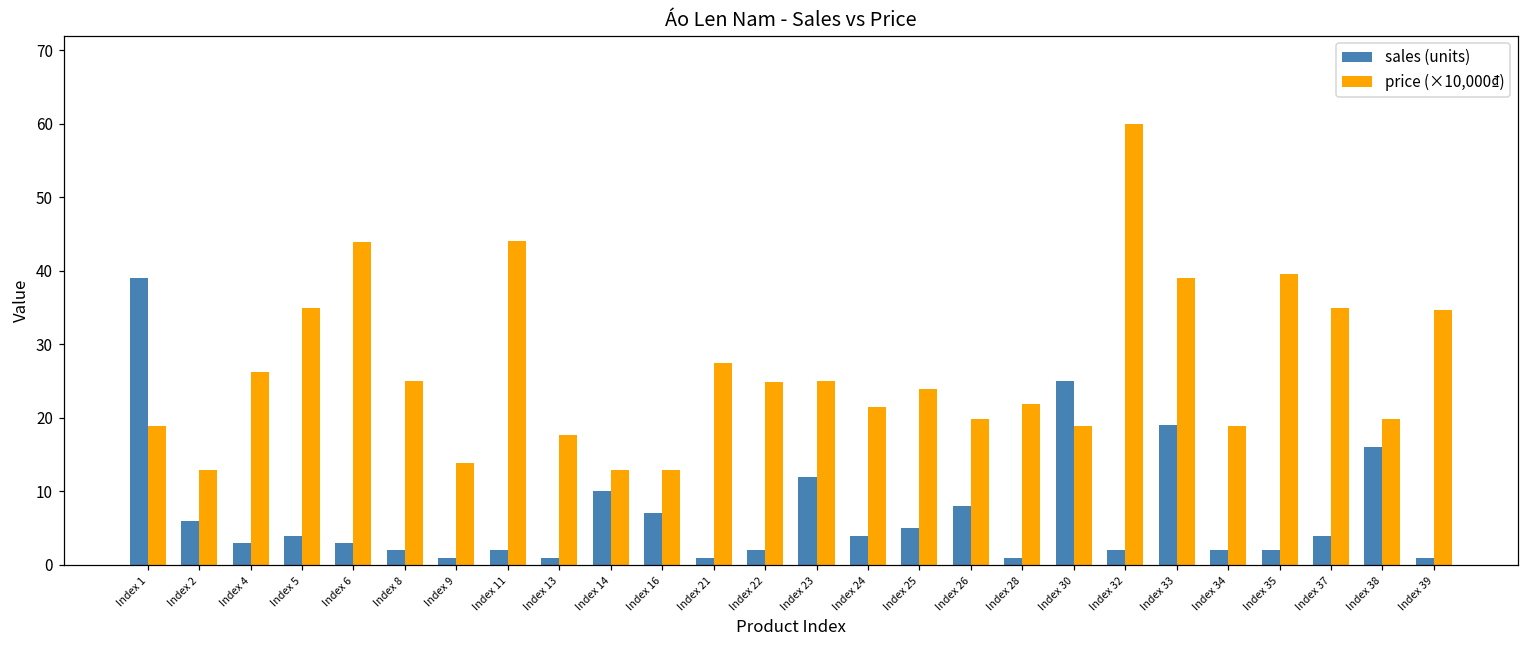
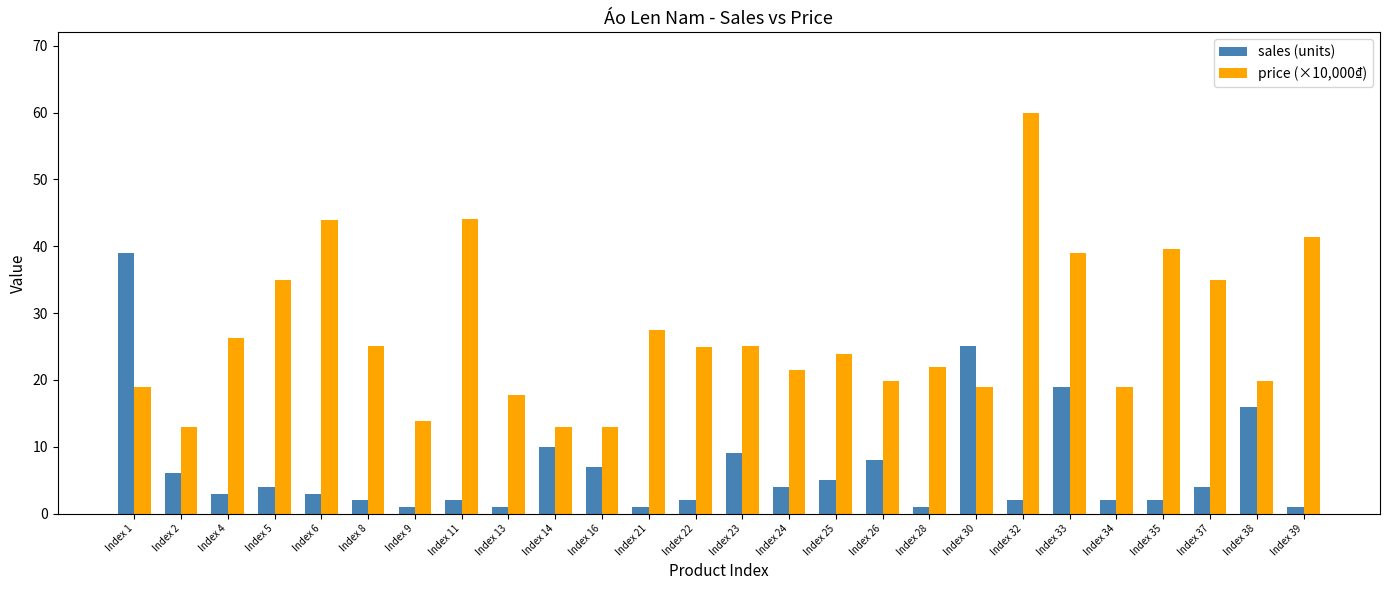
  {
    "sales (units)": {
      "Index 1": 39,
      "Index 2": 6,
      "Index 4": 3,
      "Index 5": 4,
      "Index 6": 3,
      "Index 8": 2,
      "Index 9": 1,
      "Index 11": 2,
      "Index 13": 1,
      "Index 14": 10,
      "Index 16": 7,
      "Index 21": 1,
      "Index 22": 2,
-     "Index 23": 12,
+     "Index 23": 9,
      "Index 24": 4,
      "Index 25": 5,
      "Index 26": 8,
      "Index 28": 1,
      "Index 30": 25,
      "Index 32": 2,
      "Index 33": 19,
      "Index 34": 2,
      "Index 35": 2,
      "Index 37": 4,
      "Index 38": 16,
      "Index 39": 1
    },
    "price (×10,000₫)": {
      "Index 1": 19,
      "Index 2": 13,
      "Index 4": 26,
      "Index 5": 35,
      "Index 6": 44,
      "Index 8": 25,
      "Index 9": 14,
      "Index 11": 44,
      "Index 13": 18,
      "Index 14": 13,
      "Index 16": 13,
      "Index 21": 28,
      "Index 22": 25,
      "Index 23": 25,
      "Index 24": 22,
      "Index 25": 24,
      "Index 26": 20,
      "Index 28": 22,
      "Index 30": 19,
      "Index 32": 60,
      "Index 33": 39,
      "Index 34": 19,
      "Index 35": 40,
      "Index 37": 35,
      "Index 38": 20,
-     "Index 39": 35
+     "Index 39": 41
    }
  }
